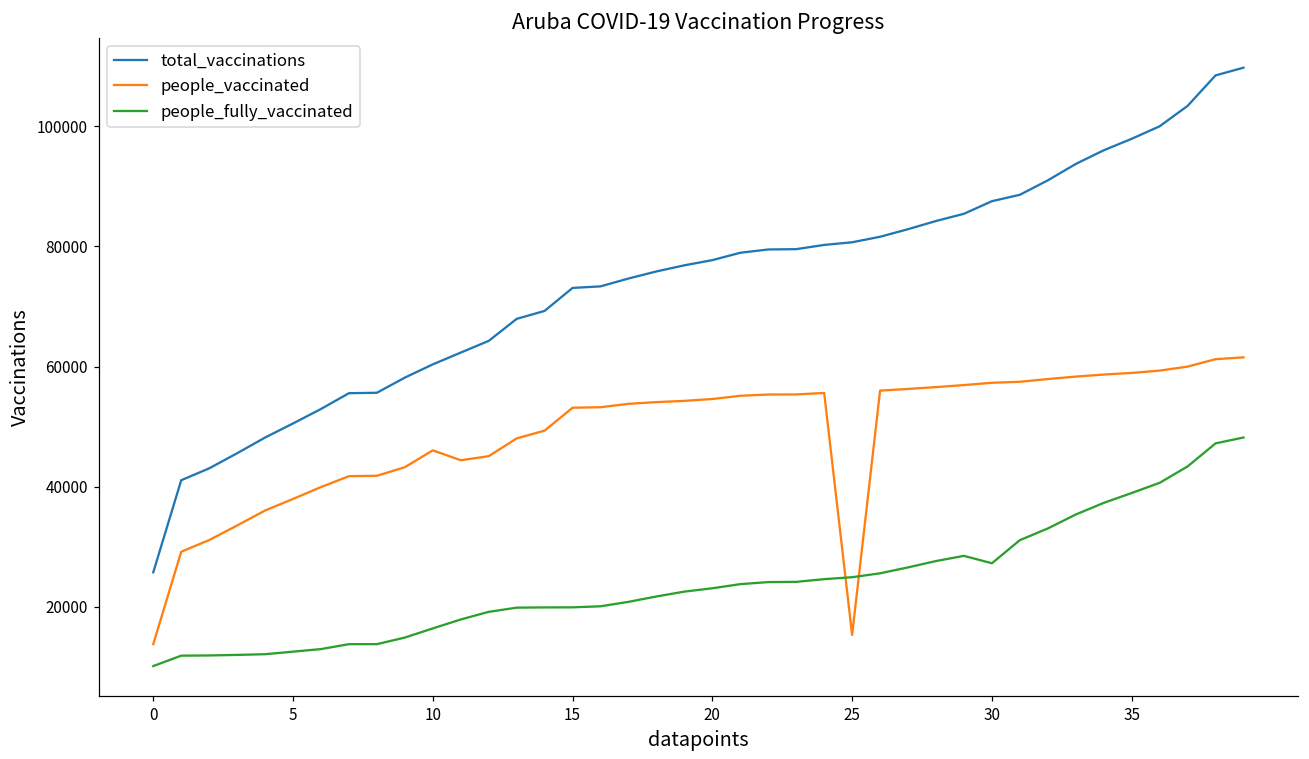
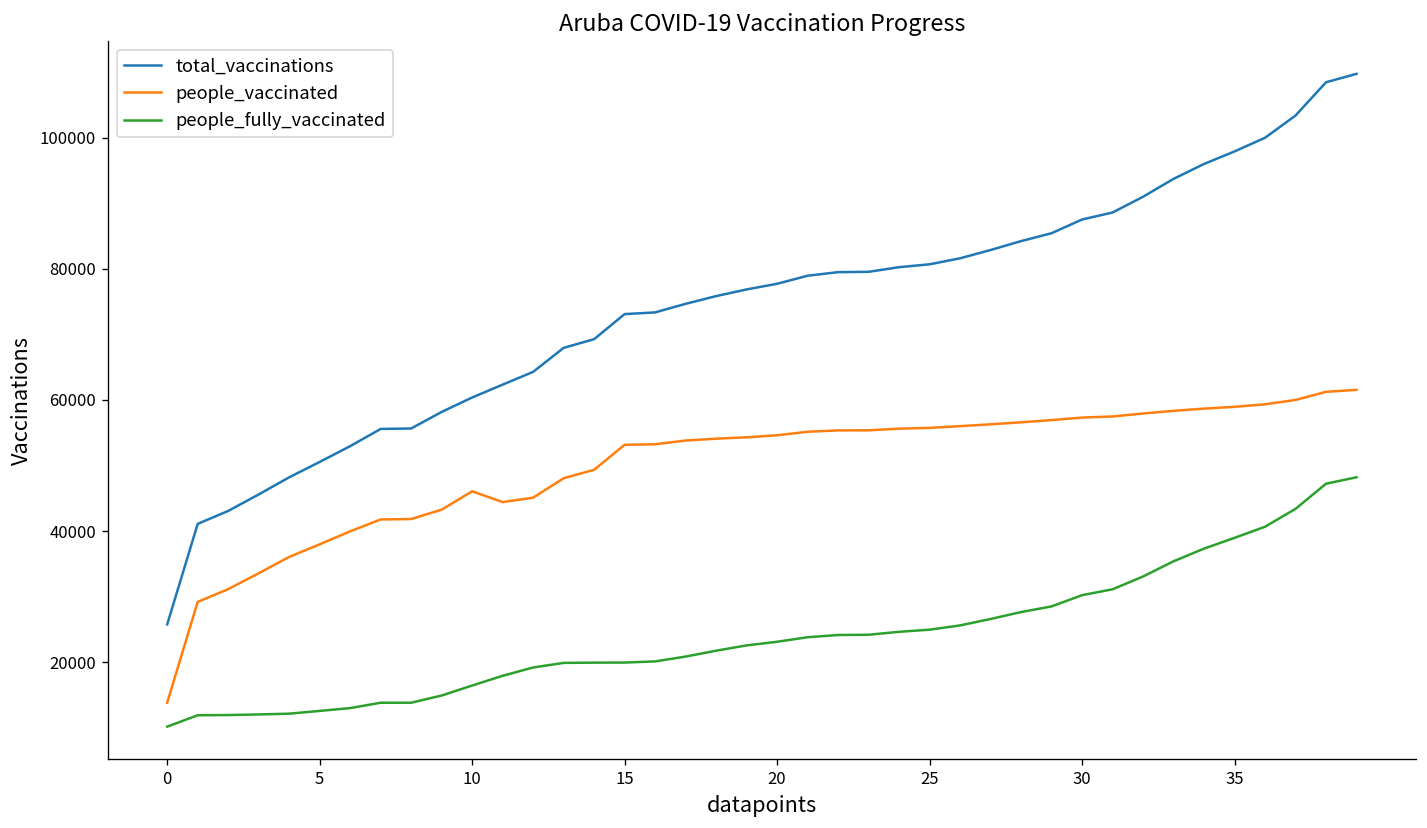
  {
    "total_vaccinations": {
      "0": 26000,
      "5": 51000,
      "10": 60000,
      "15": 73000,
      "20": 78000,
      "25": 81000,
      "30": 88000,
      "35": 98000
    },
    "people_vaccinated": {
      "0": 14000,
      "5": 38000,
      "10": 46000,
      "15": 53000,
      "20": 55000,
-     "25": 15000,
+     "25": 56000,
      "30": 57000,
      "35": 59000
    },
    "people_fully_vaccinated": {
      "0": 10000,
      "5": 13000,
      "10": 16000,
      "15": 20000,
      "20": 23000,
      "25": 25000,
-     "30": 27000,
+     "30": 30000,
      "35": 39000
    }
  }
